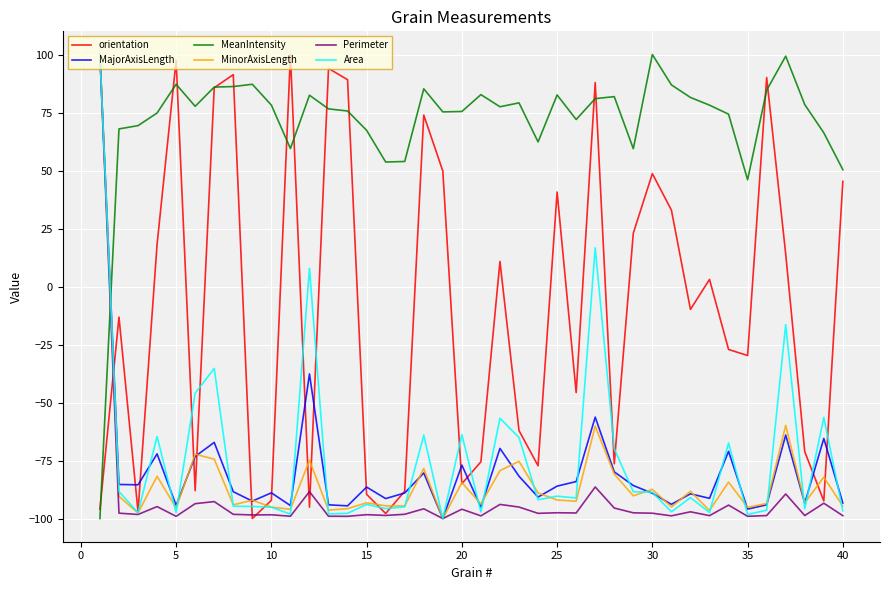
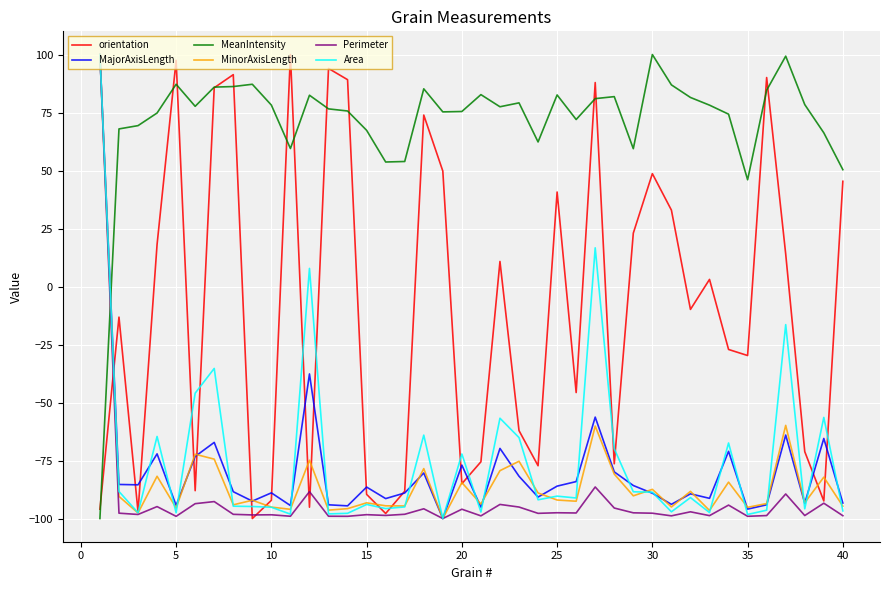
  {
    "orientation": {
      "10": -92,
      "15": -90,
      "25": 41,
      "30": 49,
      "35": -30,
      "40": 45
    },
    "MajorAxisLength": {
      "10": -89,
      "15": -86,
      "20": -77,
      "25": -86,
      "40": -93
    },
    "MeanIntensity": {
      "5": 87,
      "10": 78,
      "15": 67,
      "20": 75,
      "25": 83,
      "30": 100,
      "35": 46,
      "40": 50
    },
    "MinorAxisLength": {
      "25": -92,
      "30": -87,
      "40": -95
    },
    "Perimeter": {
      "5": -99,
      "10": -98,
      "15": -98,
      "20": -96,
      "25": -98,
      "30": -98,
      "40": -99
    },
    "Area": {
      "5": -98,
-     "20": -64,
+     "20": -72,
      "25": -90,
      "40": -97
    }
  }
